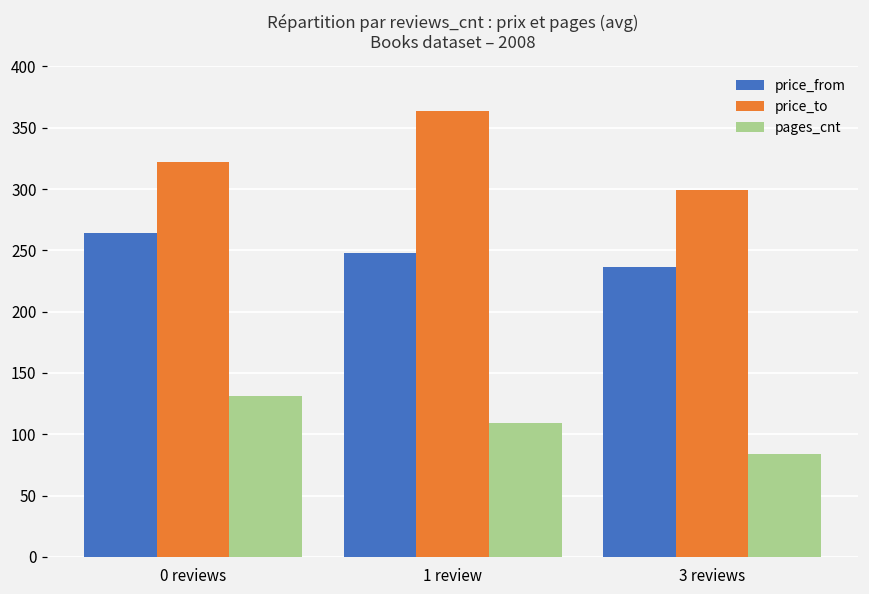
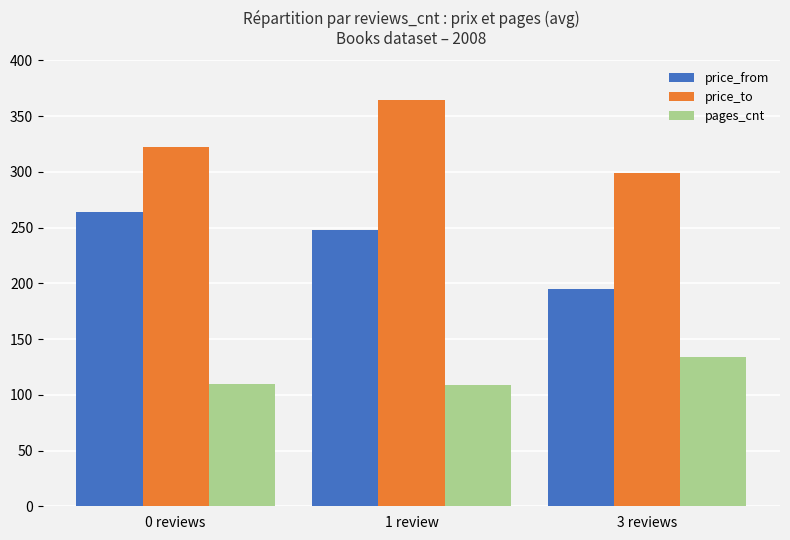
  {
    "price_from": {
      "0 reviews": 264,
      "1 review": 248,
-     "3 reviews": 236
+     "3 reviews": 195
    },
    "price_to": {
      "0 reviews": 322,
      "1 review": 364,
      "3 reviews": 299
    },
    "pages_cnt": {
-     "0 reviews": 131,
+     "0 reviews": 110,
      "1 review": 109,
-     "3 reviews": 84
+     "3 reviews": 134
    }
  }
